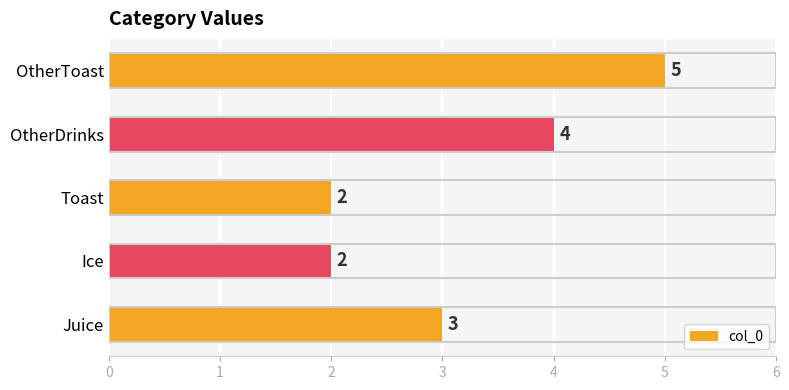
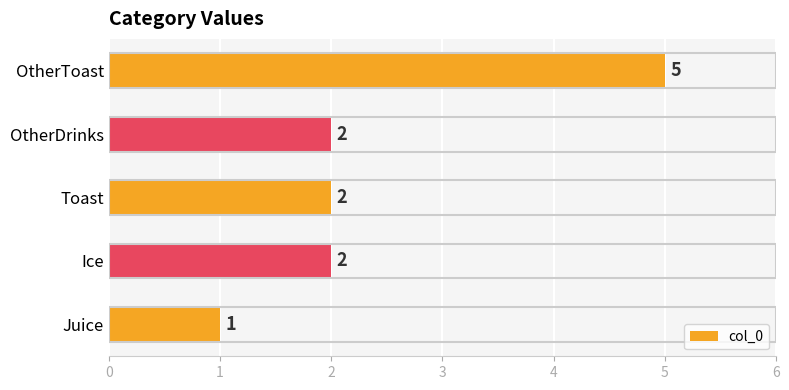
  {
    "OtherToast": 5,
-   "OtherDrinks": 4,
+   "OtherDrinks": 2,
    "Toast": 2,
    "Ice": 2,
-   "Juice": 3
+   "Juice": 1
  }
